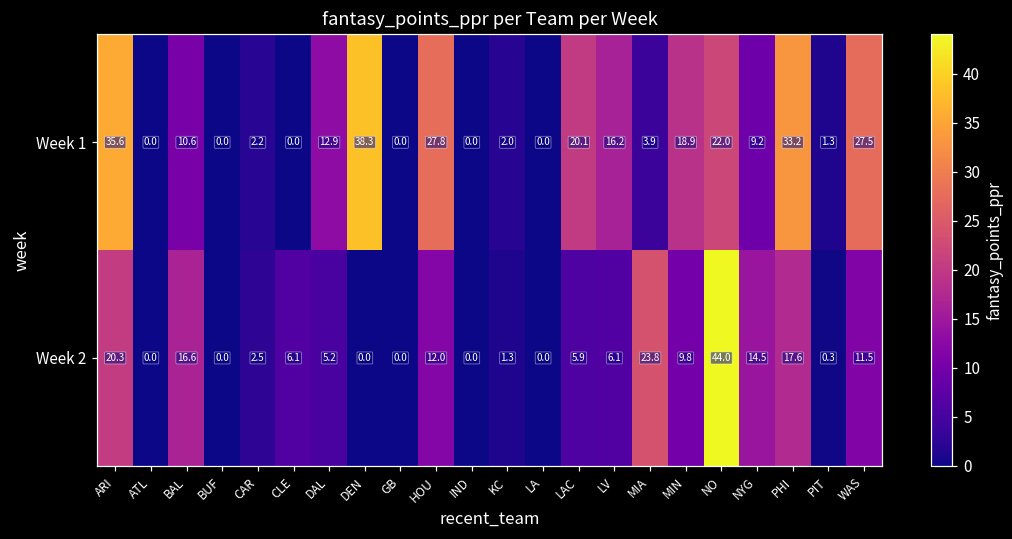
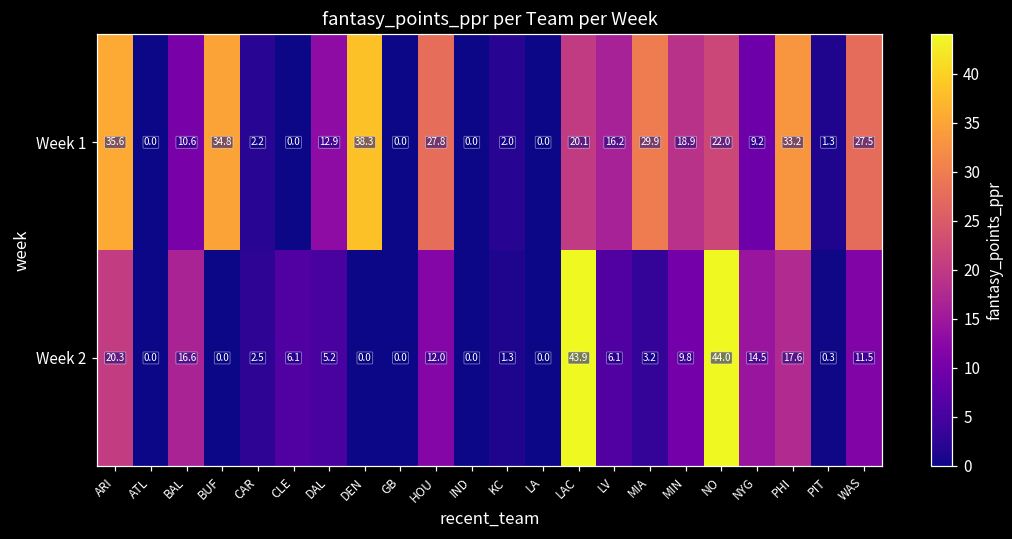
  {
    "Week 1": {
-     "BUF": 0.0,
-     "MIA": 3.9
+     "BUF": 34.8,
+     "MIA": 29.9
    },
    "Week 2": {
-     "LAC": 5.9,
-     "MIA": 23.8
+     "LAC": 43.9,
+     "MIA": 3.2
    }
  }
